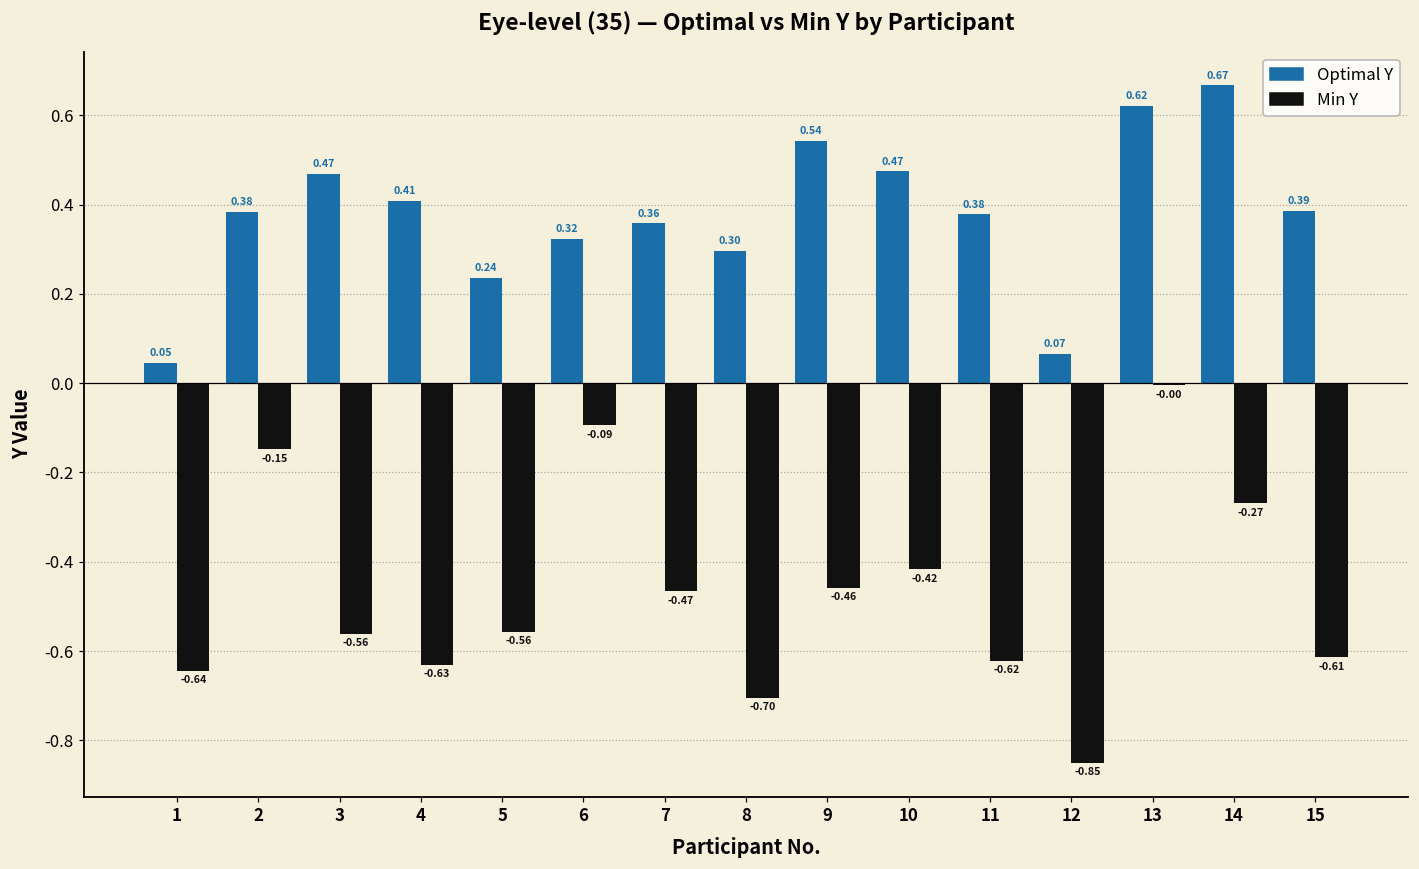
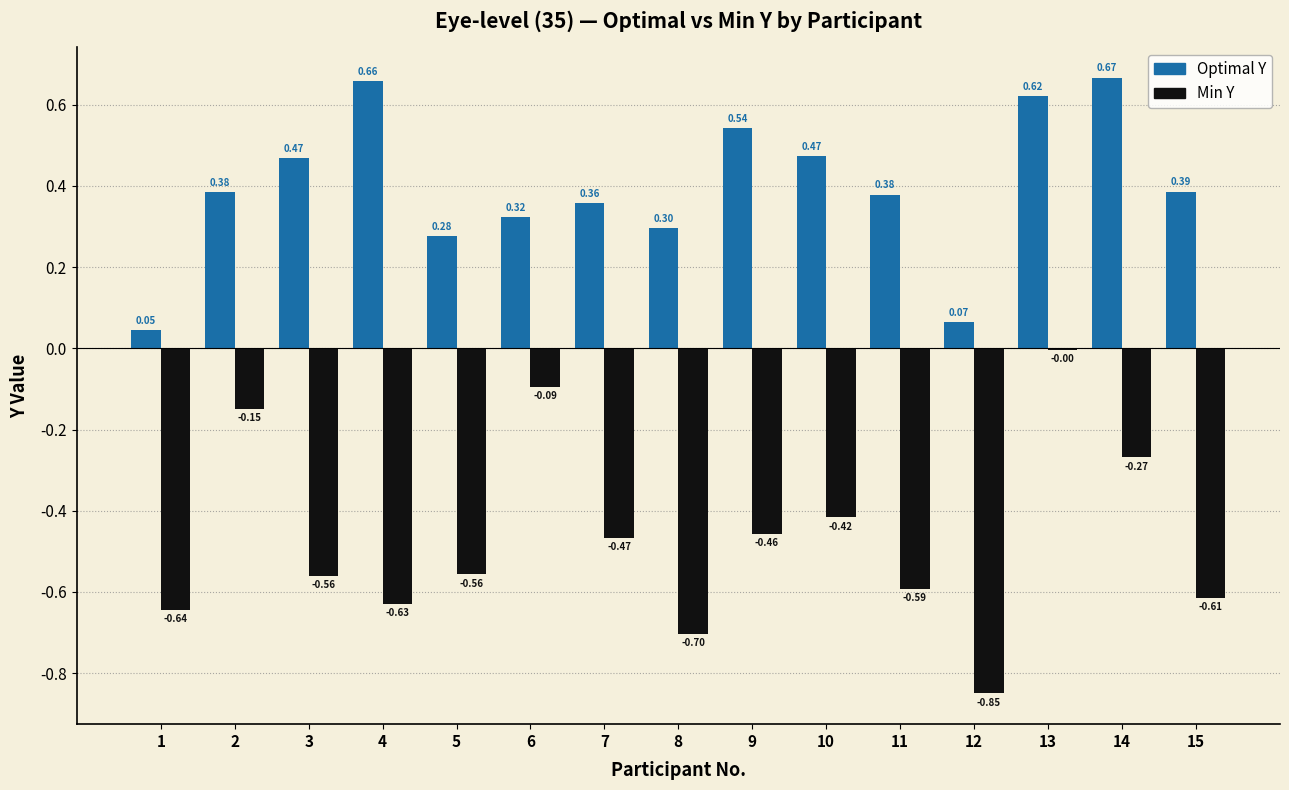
  {
    "Optimal Y": {
      "1": 0.05,
      "2": 0.38,
      "3": 0.47,
-     "4": 0.41,
-     "5": 0.24,
+     "4": 0.66,
+     "5": 0.28,
      "6": 0.32,
      "7": 0.36,
      "8": 0.30,
      "9": 0.54,
      "10": 0.47,
      "11": 0.38,
      "12": 0.07,
      "13": 0.62,
      "14": 0.67,
      "15": 0.39
    },
    "Min Y": {
      "1": -0.64,
      "2": -0.15,
      "3": -0.56,
      "4": -0.63,
      "5": -0.56,
      "6": -0.09,
      "7": -0.47,
      "8": -0.70,
      "9": -0.46,
      "10": -0.42,
-     "11": -0.62,
+     "11": -0.59,
      "12": -0.85,
      "13": -0.00,
      "14": -0.27,
      "15": -0.61
    }
  }
